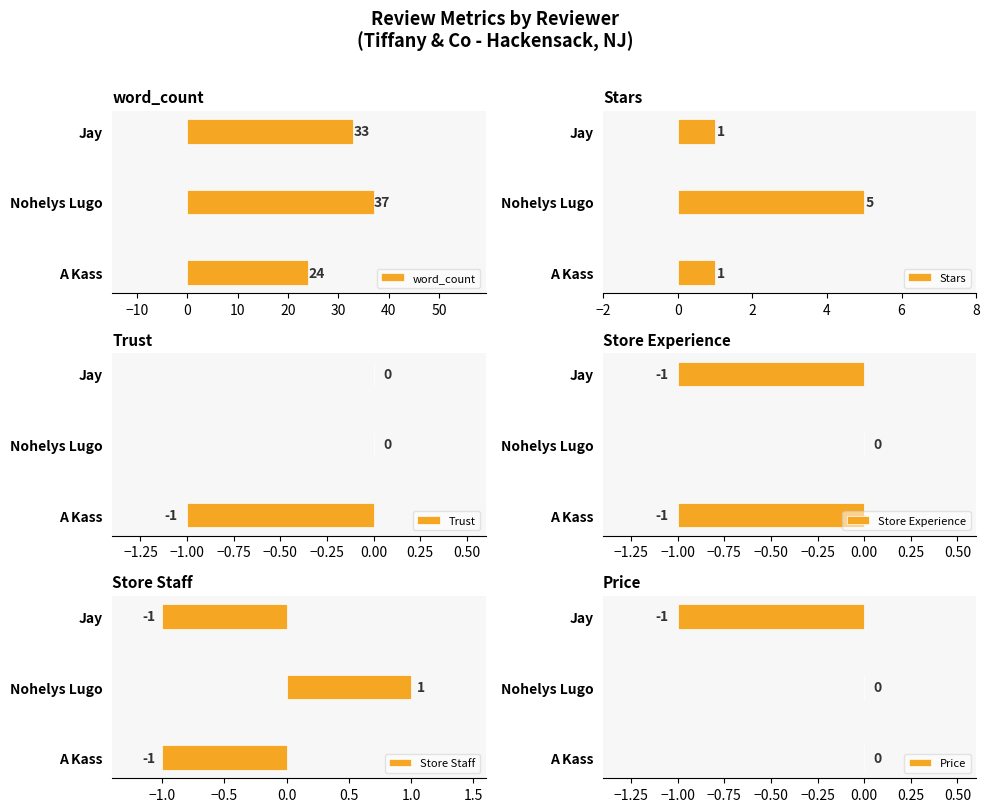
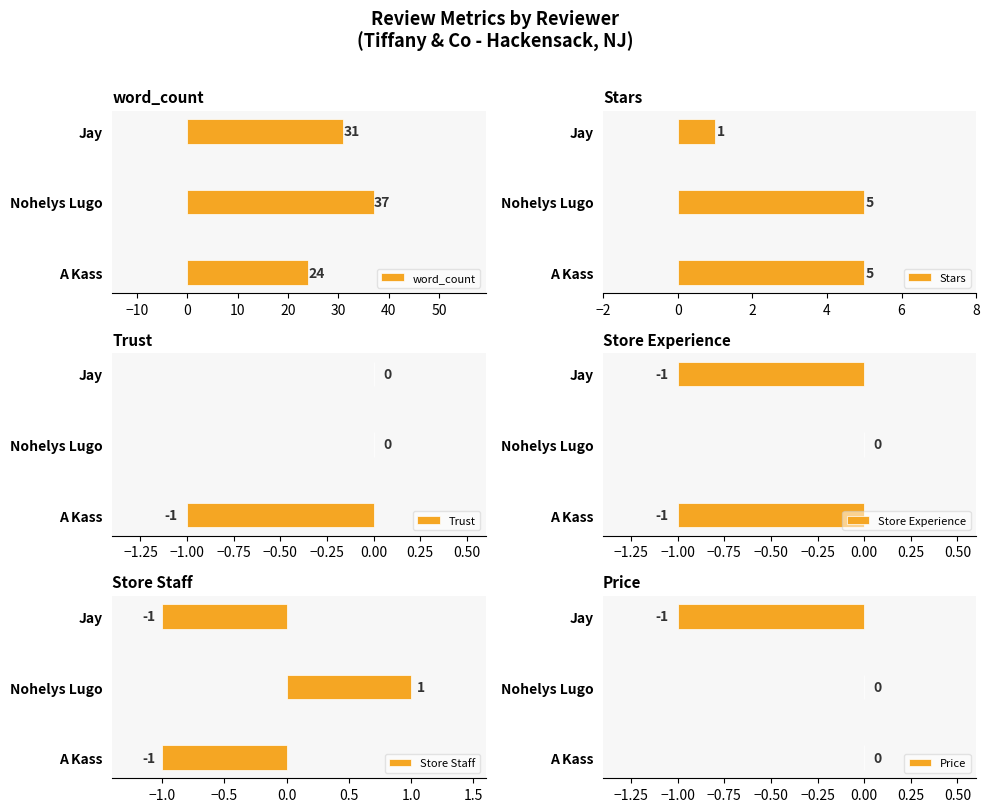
  {
    "word_count": {
-     "Jay": 33,
+     "Jay": 31,
      "Nohelys Lugo": 37,
      "A Kass": 24
    },
    "Stars": {
      "Jay": 1,
      "Nohelys Lugo": 5,
-     "A Kass": 1
+     "A Kass": 5
    },
    "Trust": {
      "Jay": 0,
      "Nohelys Lugo": 0,
      "A Kass": -1
    },
    "Store Experience": {
      "Jay": -1,
      "Nohelys Lugo": 0,
      "A Kass": -1
    },
    "Store Staff": {
      "Jay": -1,
      "Nohelys Lugo": 1,
      "A Kass": -1
    },
    "Price": {
      "Jay": -1,
      "Nohelys Lugo": 0,
      "A Kass": 0
    }
  }
